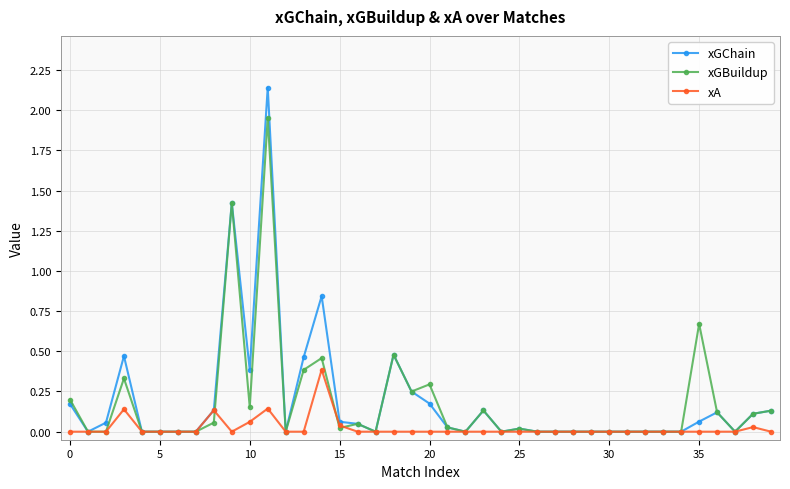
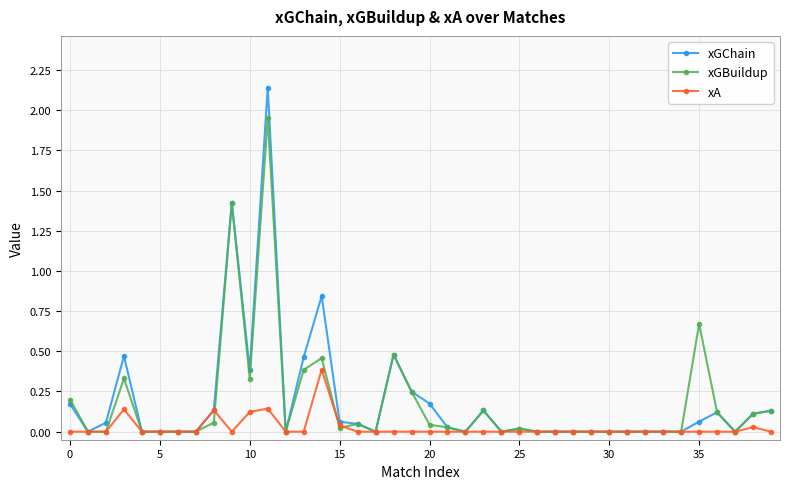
  {
    "xGChain": {
      "0": 0.17,
      "10": 0.38,
      "15": 0.06,
      "20": 0.17,
      "35": 0.06
    },
    "xGBuildup": {
      "0": 0.20,
-     "10": 0.15,
+     "10": 0.33,
      "15": 0.02,
-     "20": 0.29,
+     "20": 0.04,
      "35": 0.67
    },
    "xA": {
      "0": 0.00,
-     "10": 0.06,
+     "10": 0.12,
      "15": 0.04,
      "20": 0.00,
      "25": 0.00,
      "35": 0.00
    }
  }
